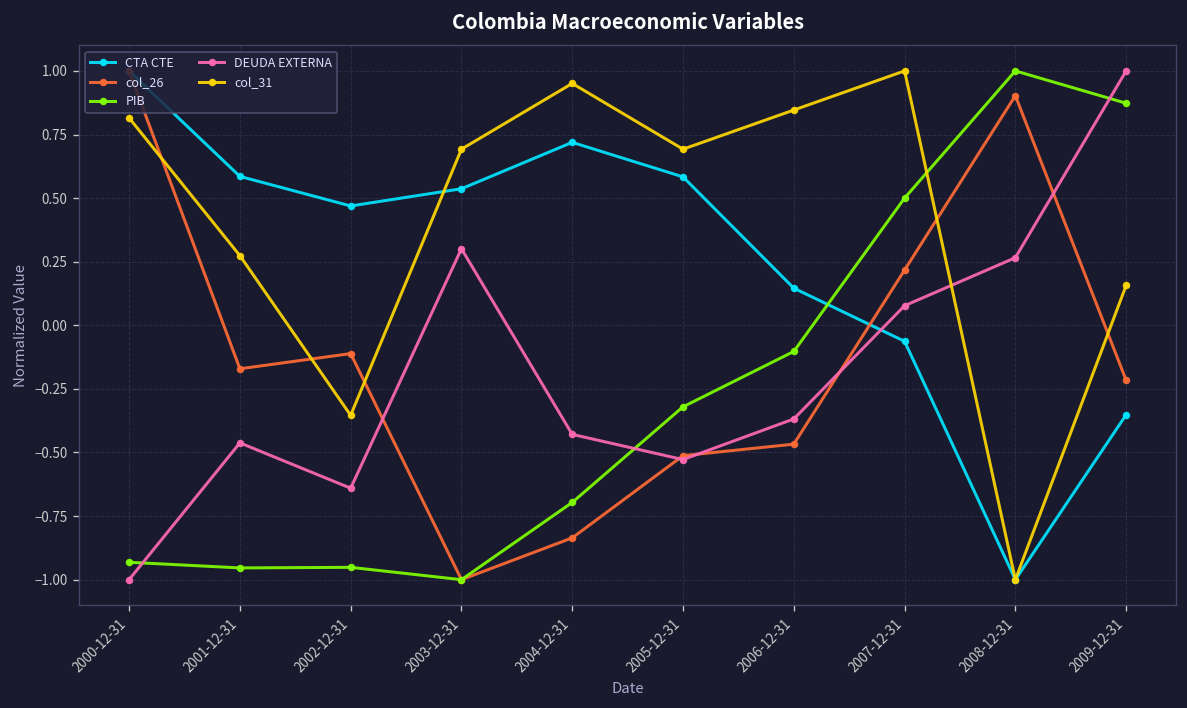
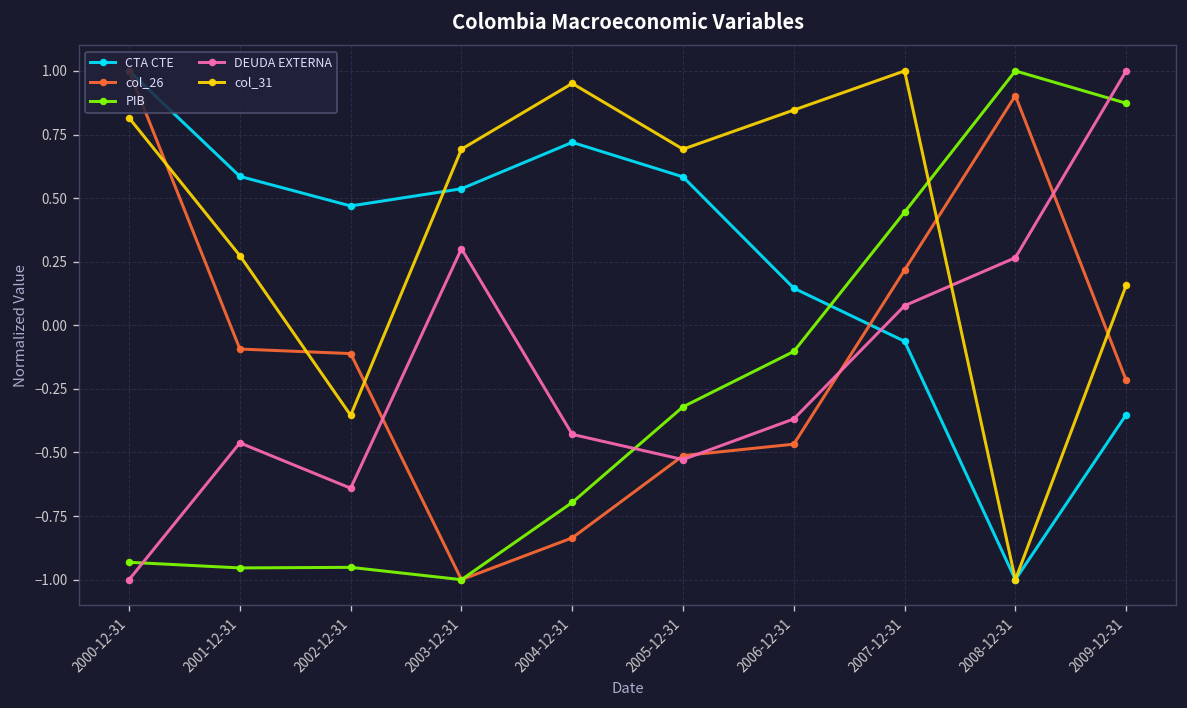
  {
    "CTA CTE": {
      "2001-12-31": 0.59,
      "2002-12-31": 0.47,
      "2003-12-31": 0.54,
      "2004-12-31": 0.72,
      "2005-12-31": 0.58,
      "2006-12-31": 0.15,
      "2007-12-31": -0.06,
      "2009-12-31": -0.35
    },
    "col_26": {
-     "2001-12-31": -0.17,
+     "2001-12-31": -0.09,
      "2002-12-31": -0.11,
      "2004-12-31": -0.84,
      "2005-12-31": -0.51,
      "2006-12-31": -0.47,
      "2007-12-31": 0.22,
      "2008-12-31": 0.90,
      "2009-12-31": -0.22
    },
    "PIB": {
      "2000-12-31": -0.93,
      "2001-12-31": -0.95,
      "2002-12-31": -0.95,
      "2004-12-31": -0.70,
      "2005-12-31": -0.32,
      "2006-12-31": -0.10,
-     "2007-12-31": 0.50,
+     "2007-12-31": 0.44,
      "2008-12-31": 1.00,
      "2009-12-31": 0.87
    },
    "DEUDA EXTERNA": {
      "2000-12-31": -1.00,
      "2001-12-31": -0.46,
      "2002-12-31": -0.64,
      "2003-12-31": 0.30,
      "2004-12-31": -0.43,
      "2005-12-31": -0.53,
      "2006-12-31": -0.37,
      "2007-12-31": 0.08,
      "2008-12-31": 0.27,
      "2009-12-31": 1.00
    },
    "col_31": {
      "2000-12-31": 0.82,
      "2001-12-31": 0.27,
      "2002-12-31": -0.35,
      "2003-12-31": 0.69,
      "2004-12-31": 0.95,
      "2005-12-31": 0.69,
      "2006-12-31": 0.85,
      "2007-12-31": 1.00,
      "2009-12-31": 0.16
    }
  }
